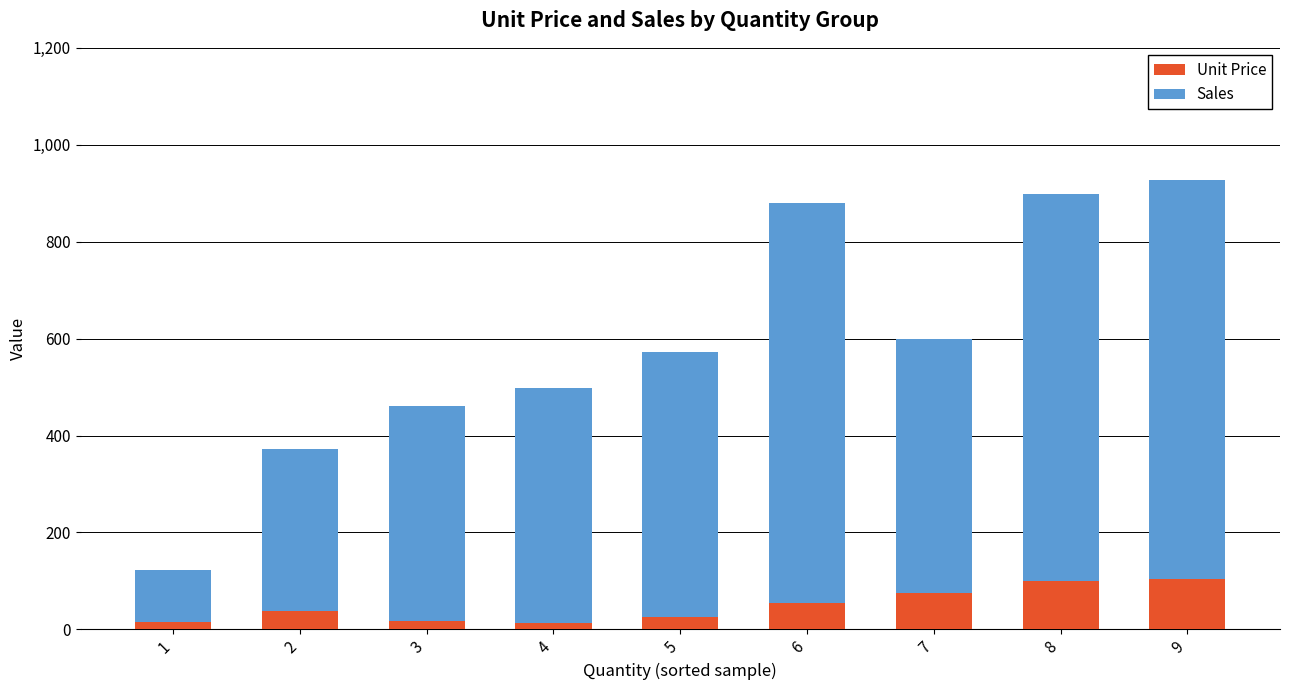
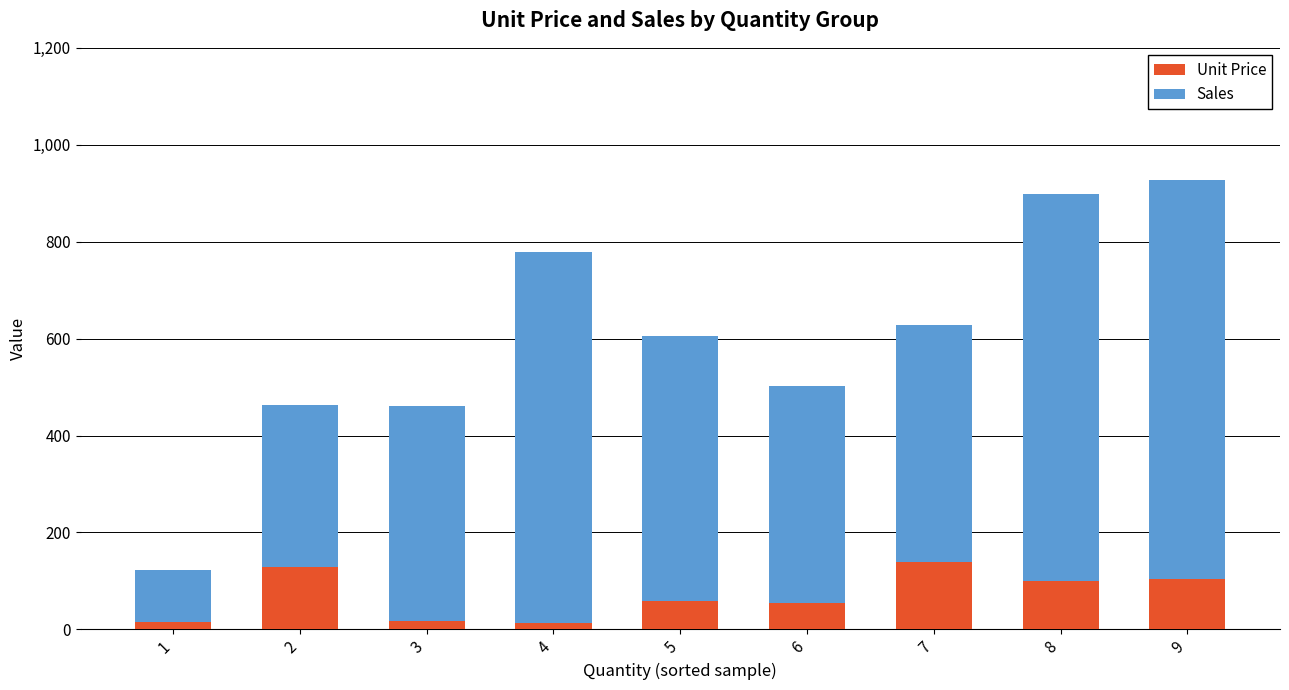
  {
    "Unit Price": {
      "1": 20,
-     "2": 40,
+     "2": 130,
      "3": 20,
      "4": 10,
-     "5": 30,
+     "5": 60,
      "6": 50,
-     "7": 70,
+     "7": 140,
      "8": 100,
      "9": 100
    },
    "Sales": {
      "1": 110,
      "2": 330,
      "3": 440,
-     "4": 490,
+     "4": 770,
      "5": 550,
-     "6": 830,
-     "7": 520,
+     "6": 450,
+     "7": 490,
      "8": 800,
      "9": 820
    }
  }
